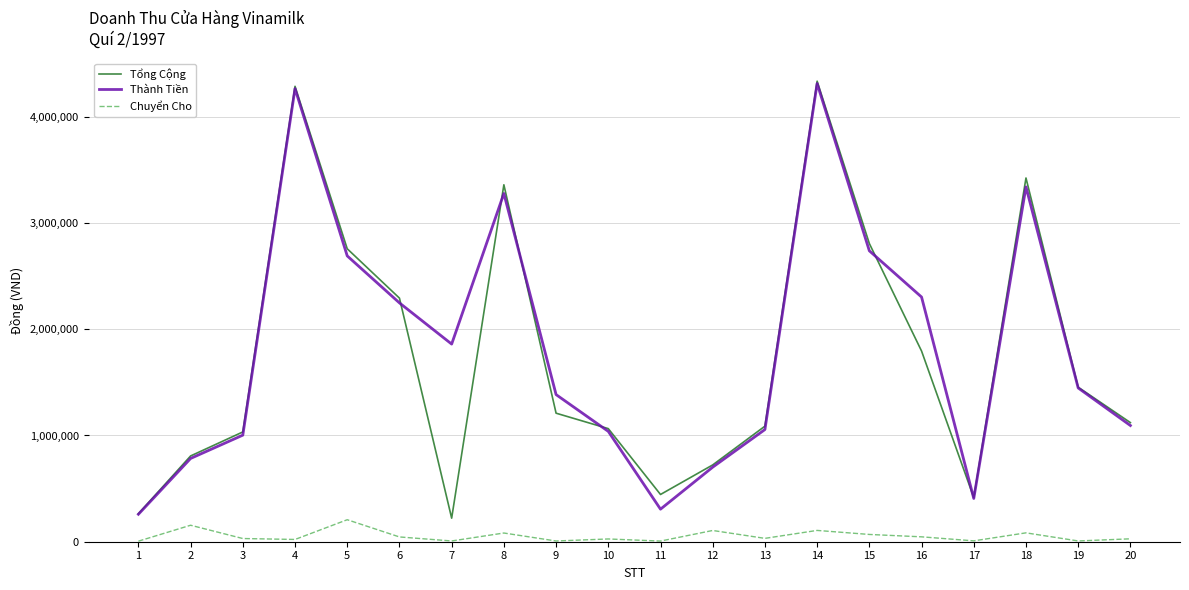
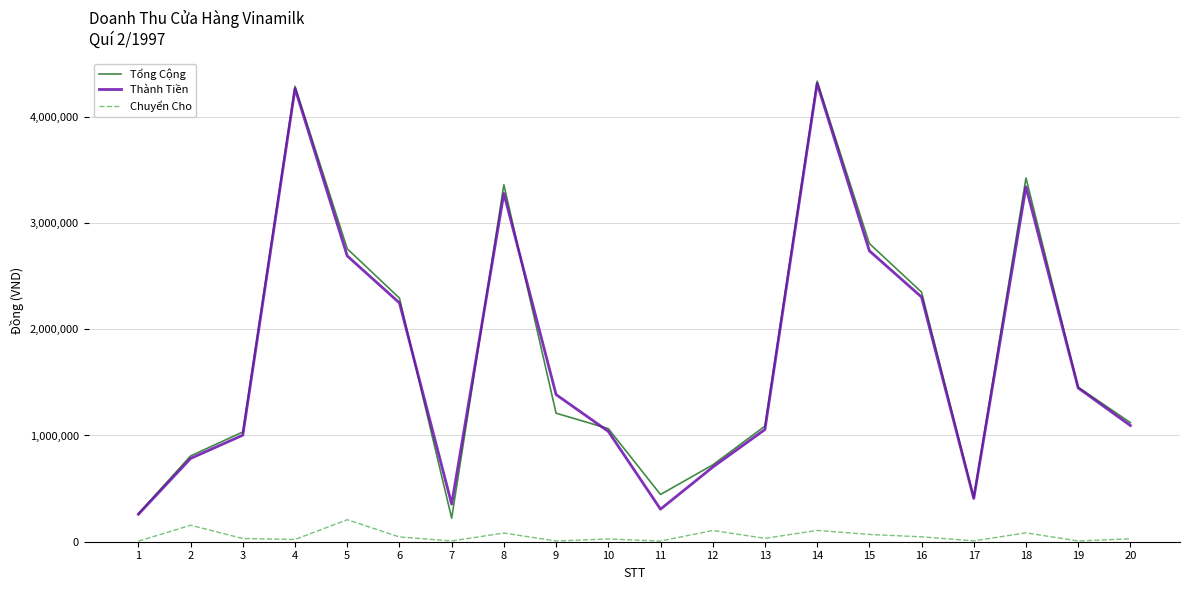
  {
    "Tổng Cộng": {
      "3": "1,030,000",
      "5": "2,760,000",
      "6": "2,290,000",
      "7": "220,000",
      "8": "3,360,000",
      "9": "1,210,000",
      "10": "1,060,000",
      "11": "440,000",
      "13": "1,090,000",
      "15": "2,810,000",
-     "16": "1,790,000",
+     "16": "2,350,000",
      "18": "3,420,000",
      "20": "1,120,000"
    },
    "Thành Tiền": {
      "3": "1,000,000",
      "5": "2,690,000",
      "6": "2,250,000",
-     "7": "1,860,000",
+     "7": "350,000",
      "8": "3,280,000",
      "9": "1,380,000",
      "10": "1,040,000",
      "11": "310,000",
      "13": "1,060,000",
      "15": "2,740,000",
      "16": "2,300,000",
      "18": "3,340,000",
      "20": "1,090,000"
    },
    "Chuyển Cho": {
      "1": "10,000",
      "2": "160,000",
      "3": "30,000",
      "4": "20,000",
      "5": "210,000",
      "6": "40,000",
      "7": "10,000",
      "8": "80,000",
      "9": "10,000",
      "10": "30,000",
      "11": "10,000",
      "12": "110,000",
      "13": "30,000",
      "14": "110,000",
      "15": "70,000",
      "16": "50,000",
      "17": "10,000",
      "18": "80,000",
      "19": "10,000",
      "20": "30,000"
    }
  }
